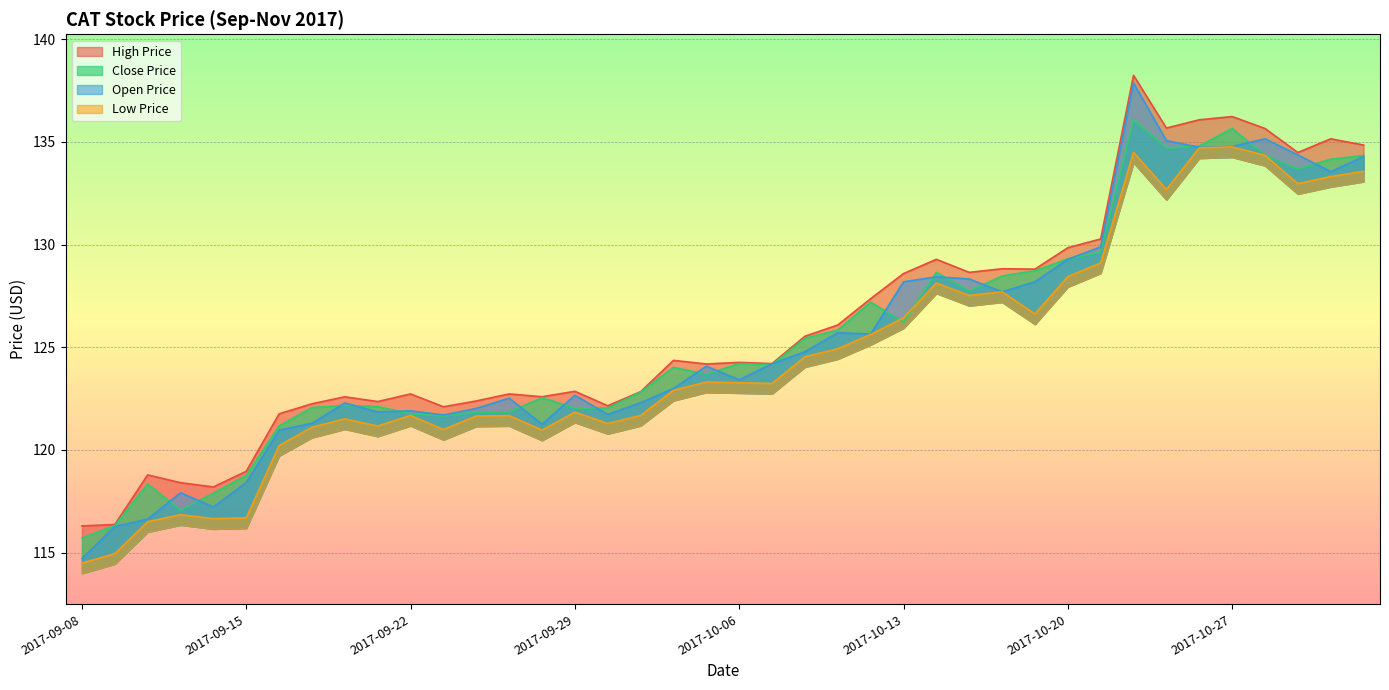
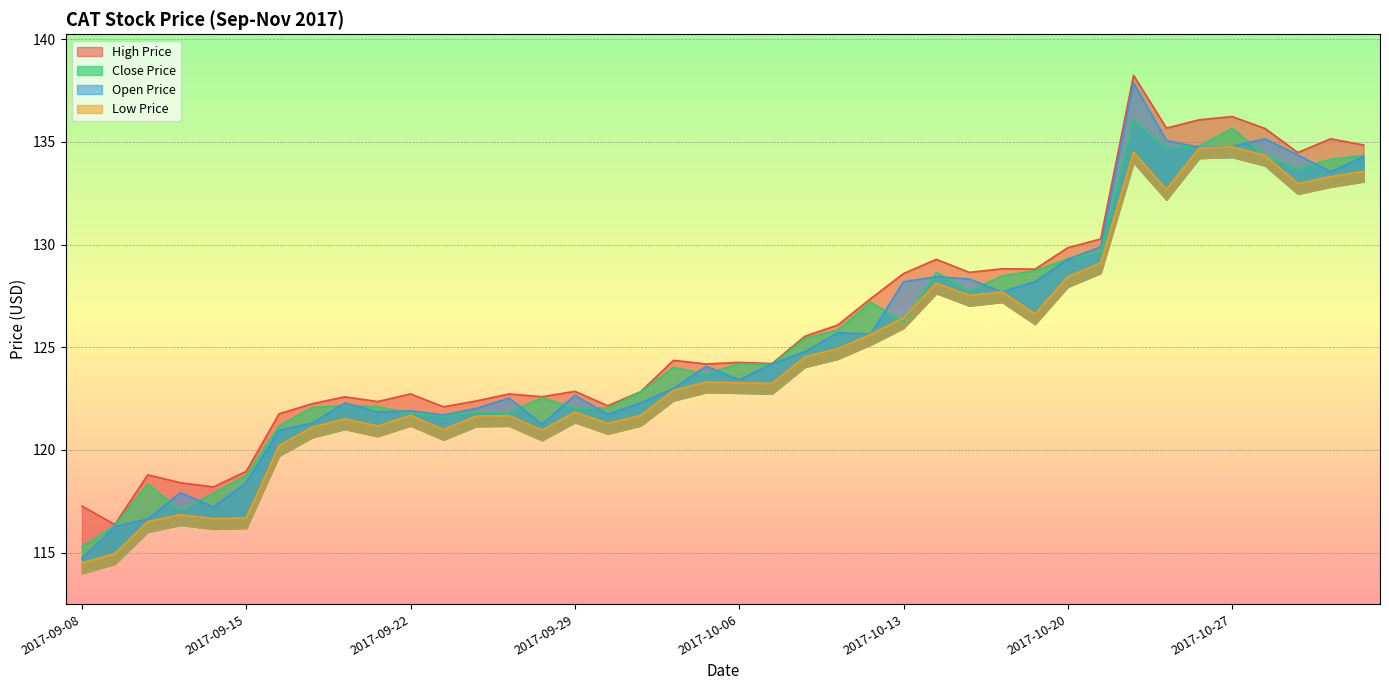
  {
    "High Price": {
-     "2017-09-08": 116.3,
+     "2017-09-08": 117.3,
      "2017-09-15": 119.0,
      "2017-09-22": 122.7,
      "2017-09-29": 122.9,
      "2017-10-13": 128.6,
      "2017-10-20": 129.8,
      "2017-10-27": 136.2
    },
    "Close Price": {
-     "2017-09-08": 115.7,
+     "2017-09-08": 115.3,
      "2017-09-15": 118.8,
      "2017-09-29": 122.0,
      "2017-10-13": 126.2,
      "2017-10-27": 135.7
    },
    "Open Price": {
      "2017-09-08": 114.7,
      "2017-09-15": 118.4,
      "2017-09-22": 121.9,
      "2017-09-29": 122.7,
      "2017-10-06": 123.4,
      "2017-10-13": 128.2
    },
    "Low Price": {
      "2017-09-08": 114.5,
      "2017-09-15": 116.7,
      "2017-09-29": 121.8,
      "2017-10-06": 123.3,
      "2017-10-13": 126.4,
      "2017-10-20": 128.4
    }
  }
